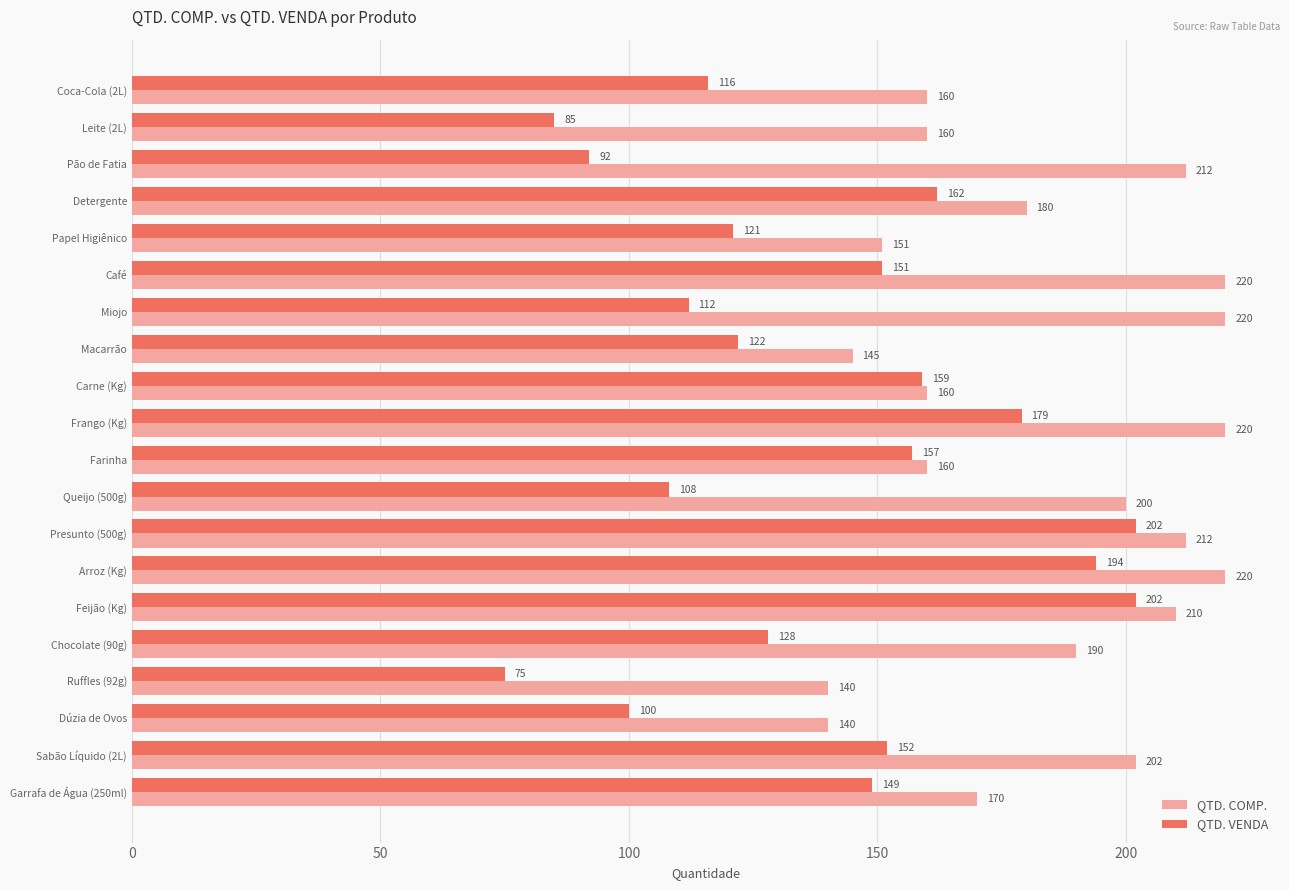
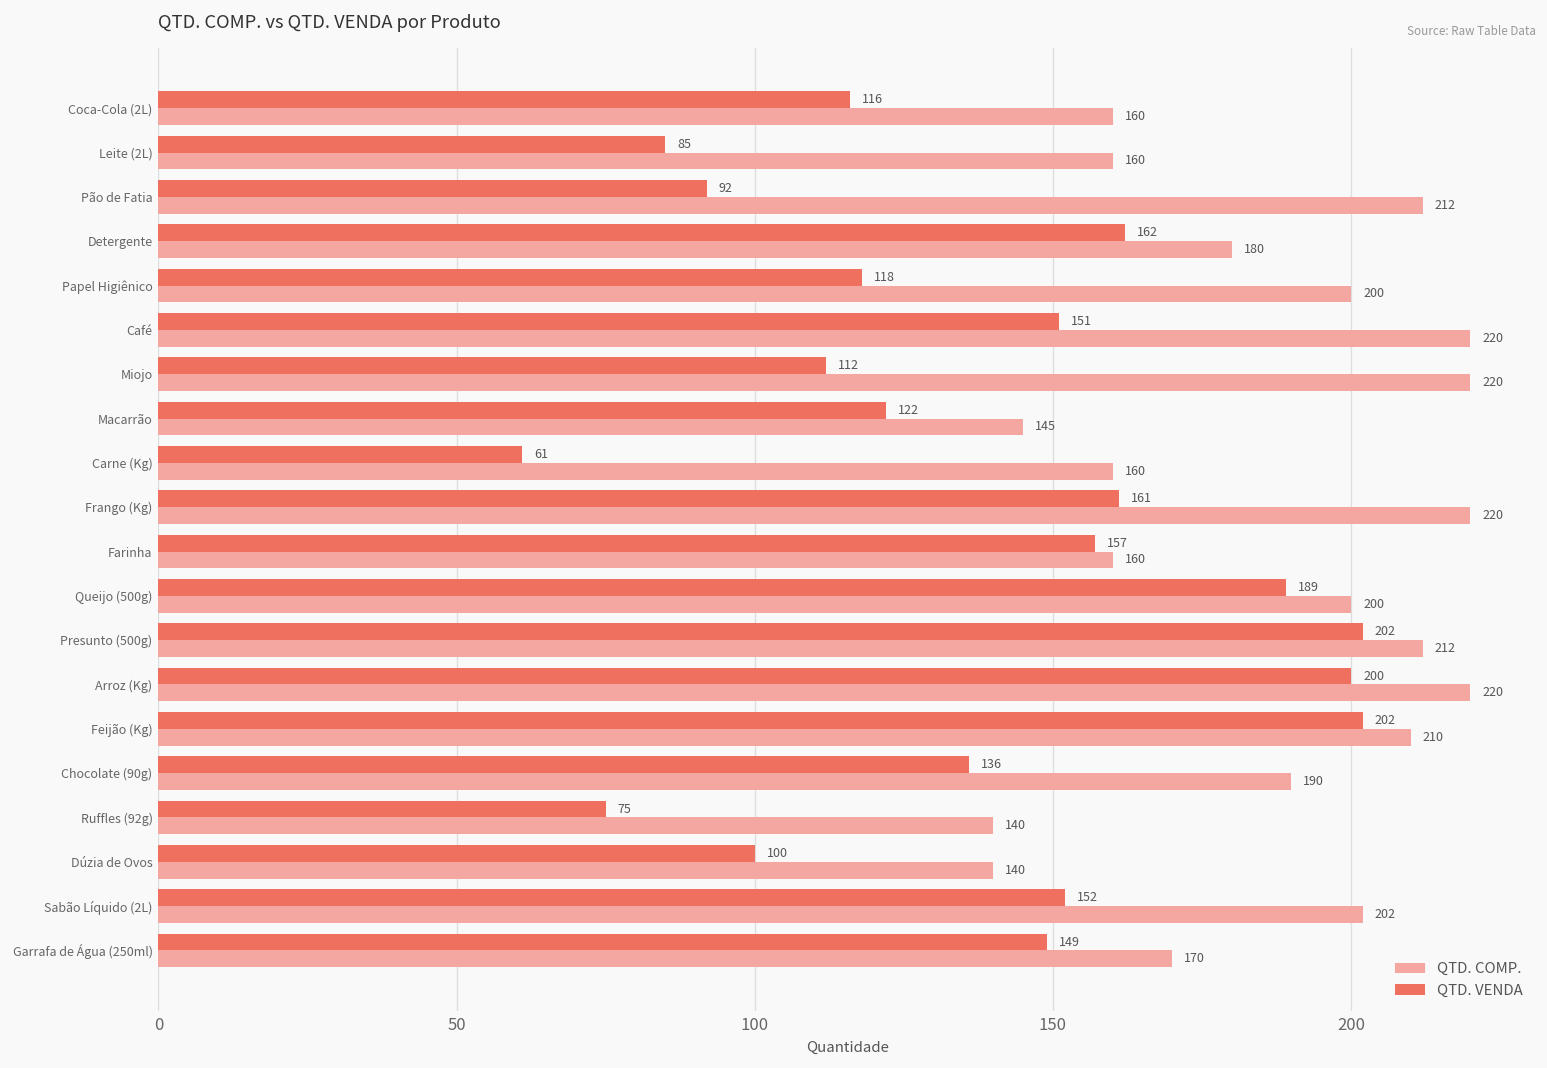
  {
    "QTD. COMP.": {
      "Coca-Cola (2L)": 160,
      "Leite (2L)": 160,
      "Pão de Fatia": 212,
      "Detergente": 180,
-     "Papel Higiênico": 151,
+     "Papel Higiênico": 200,
      "Café": 220,
      "Miojo": 220,
      "Macarrão": 145,
      "Carne (Kg)": 160,
      "Frango (Kg)": 220,
      "Farinha": 160,
      "Queijo (500g)": 200,
      "Presunto (500g)": 212,
      "Arroz (Kg)": 220,
      "Feijão (Kg)": 210,
      "Chocolate (90g)": 190,
      "Ruffles (92g)": 140,
      "Dúzia de Ovos": 140,
      "Sabão Líquido (2L)": 202,
      "Garrafa de Água (250ml)": 170
    },
    "QTD. VENDA": {
      "Coca-Cola (2L)": 116,
      "Leite (2L)": 85,
      "Pão de Fatia": 92,
      "Detergente": 162,
-     "Papel Higiênico": 121,
+     "Papel Higiênico": 118,
      "Café": 151,
      "Miojo": 112,
      "Macarrão": 122,
-     "Carne (Kg)": 159,
-     "Frango (Kg)": 179,
+     "Carne (Kg)": 61,
+     "Frango (Kg)": 161,
      "Farinha": 157,
-     "Queijo (500g)": 108,
+     "Queijo (500g)": 189,
      "Presunto (500g)": 202,
-     "Arroz (Kg)": 194,
+     "Arroz (Kg)": 200,
      "Feijão (Kg)": 202,
-     "Chocolate (90g)": 128,
+     "Chocolate (90g)": 136,
      "Ruffles (92g)": 75,
      "Dúzia de Ovos": 100,
      "Sabão Líquido (2L)": 152,
      "Garrafa de Água (250ml)": 149
    }
  }
